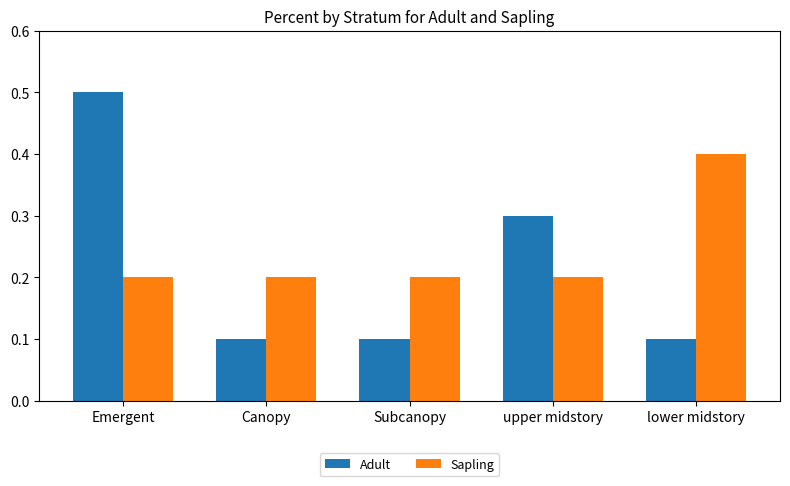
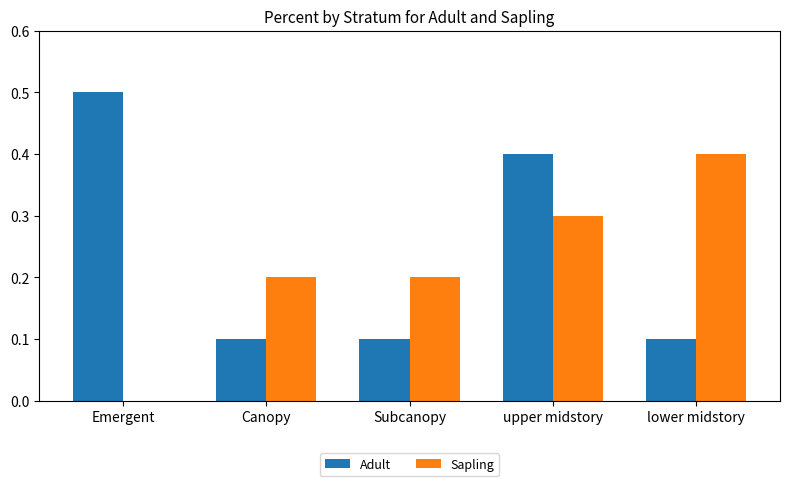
  {
    "Adult": {
      "Emergent": 0.5,
      "Canopy": 0.1,
      "Subcanopy": 0.1,
-     "upper midstory": 0.3,
+     "upper midstory": 0.4,
      "lower midstory": 0.1
    },
    "Sapling": {
-     "Emergent": 0.2,
+     "Emergent": 0.0,
      "Canopy": 0.2,
      "Subcanopy": 0.2,
-     "upper midstory": 0.2,
+     "upper midstory": 0.3,
      "lower midstory": 0.4
    }
  }
